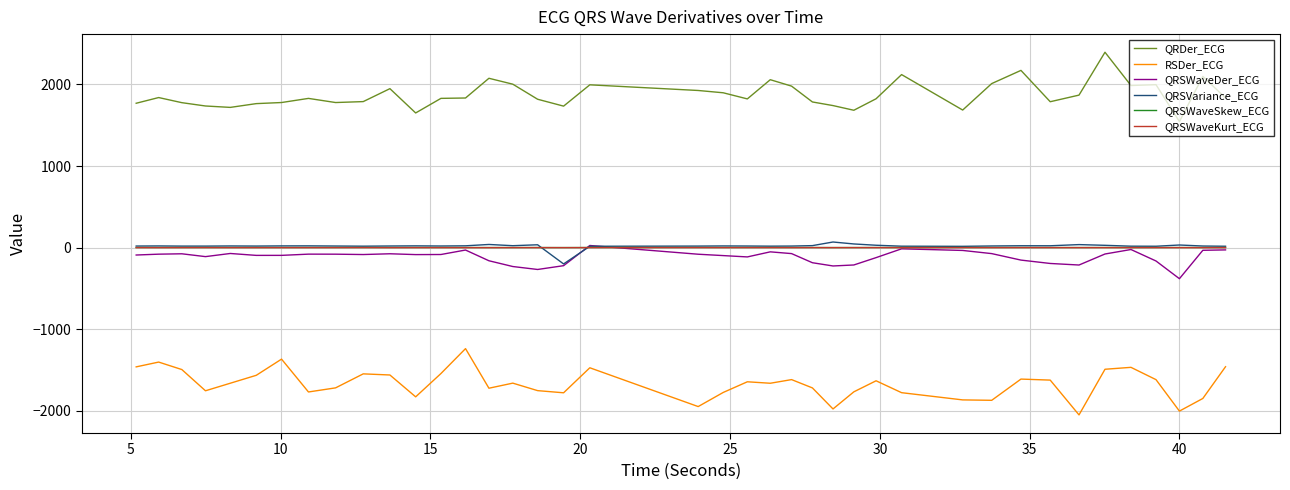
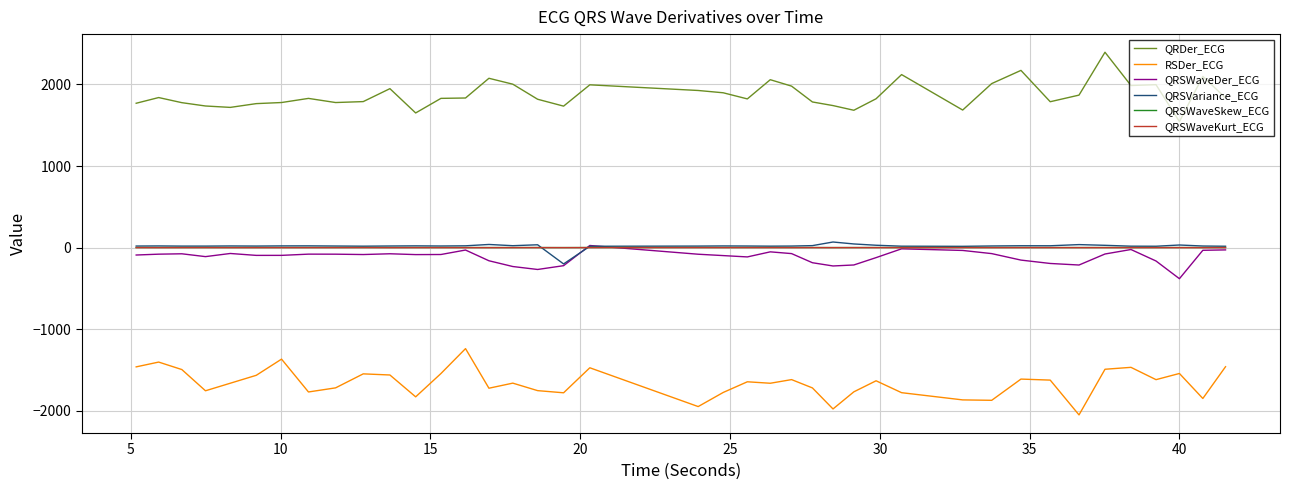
  {
    "RSDer_ECG": {
-     "40": -2000
+     "40": -1500
    },
    "QRSWaveDer_ECG": {
      "40": -400
    },
    "QRSWaveKurt_ECG": {
      "40": 0
    }
  }
